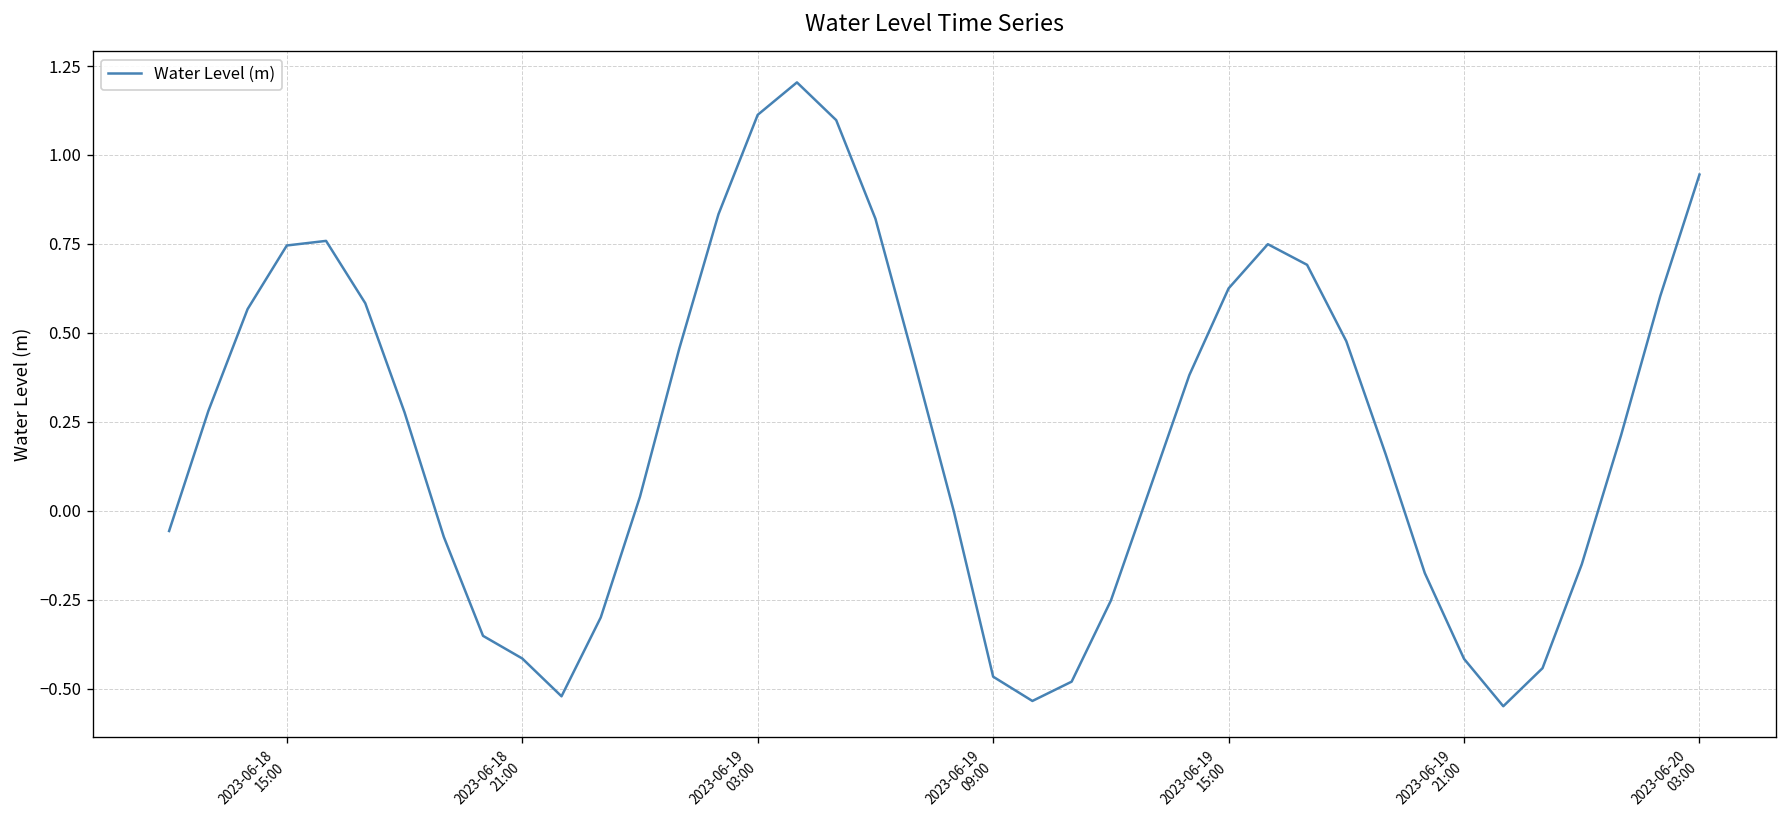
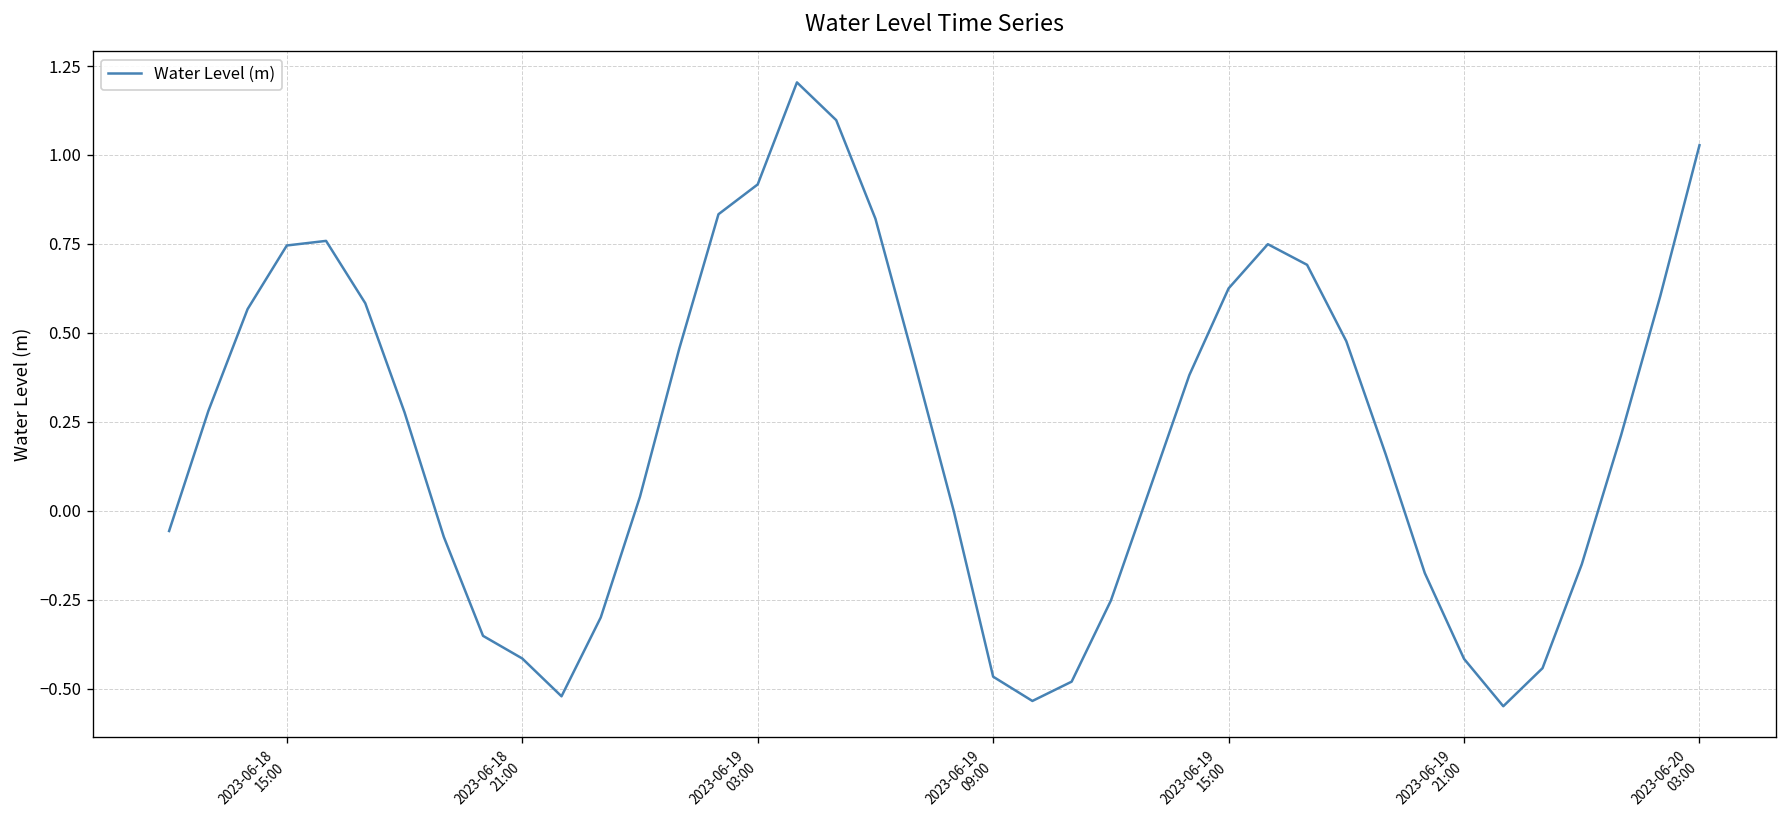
  {
    "2023-06-18 15:00": 0.75,
    "2023-06-18 21:00": -0.42,
-   "2023-06-19 03:00": 1.11,
+   "2023-06-19 03:00": 0.92,
    "2023-06-19 09:00": -0.47,
    "2023-06-19 15:00": 0.62,
    "2023-06-19 21:00": -0.42,
-   "2023-06-20 03:00": 0.94
+   "2023-06-20 03:00": 1.03
  }
